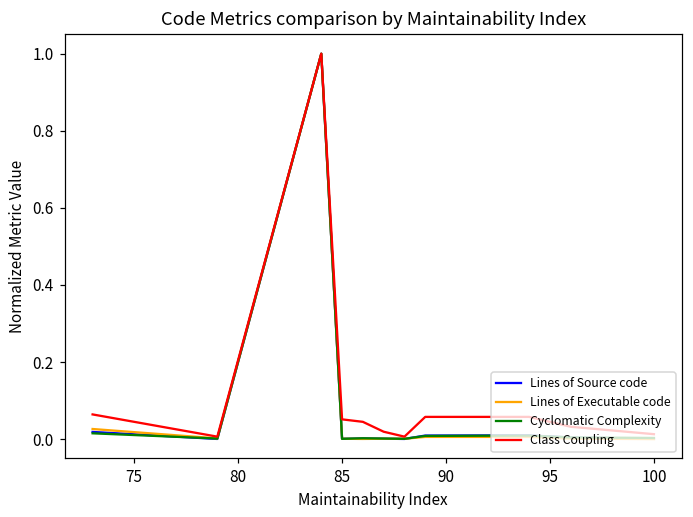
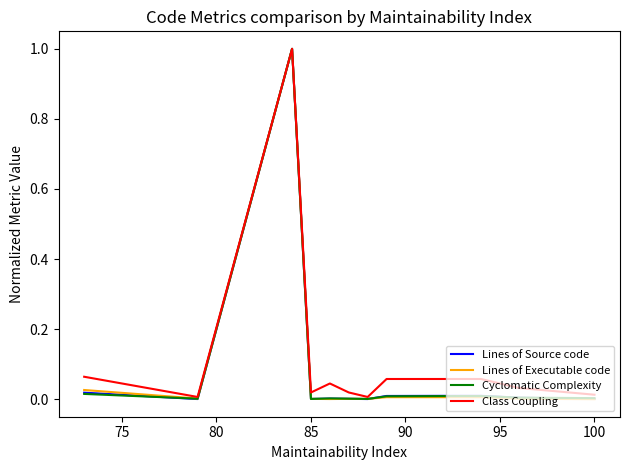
  {
    "Class Coupling": {
-     "85": 0.05
+     "85": 0.02
    }
  }
